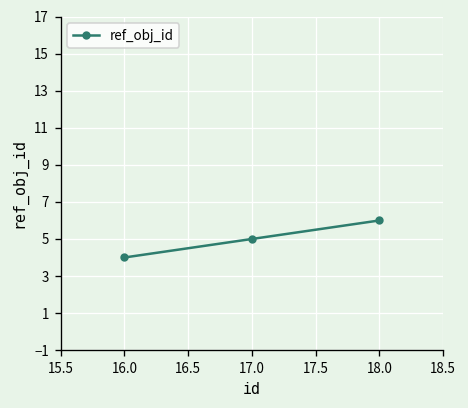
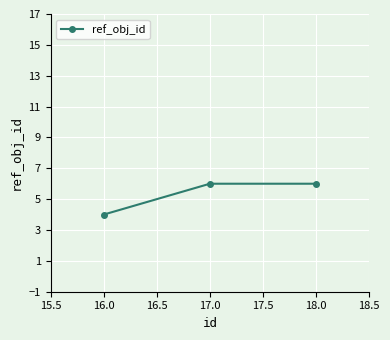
  {
    "16.0": 4,
-   "17.0": 5,
+   "17.0": 6,
    "18.0": 6
  }
